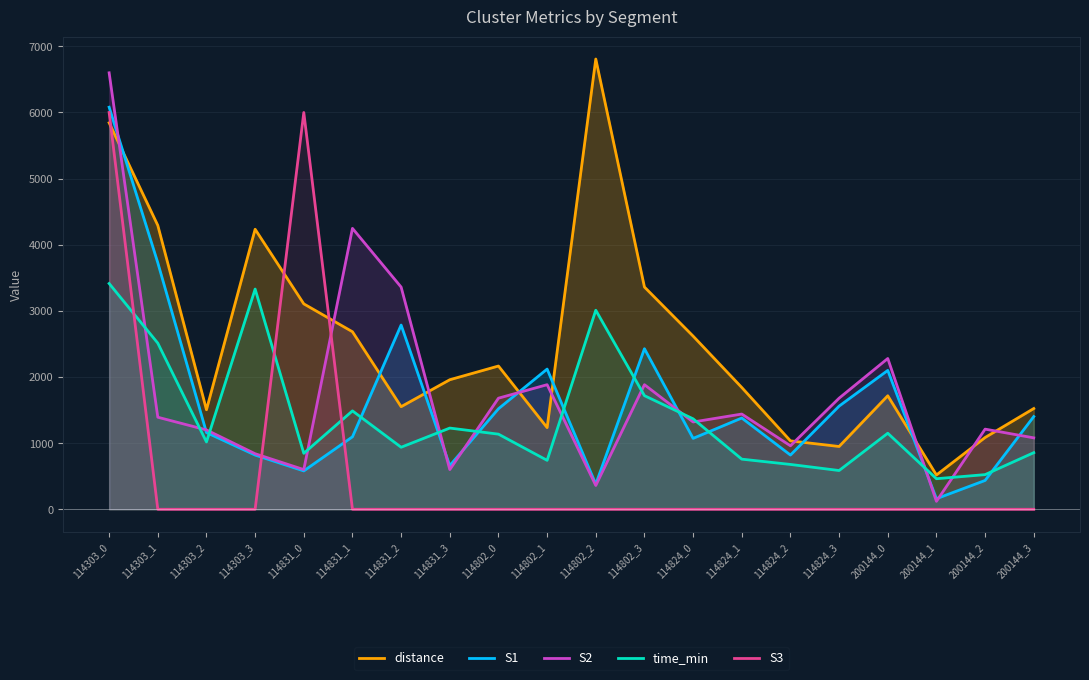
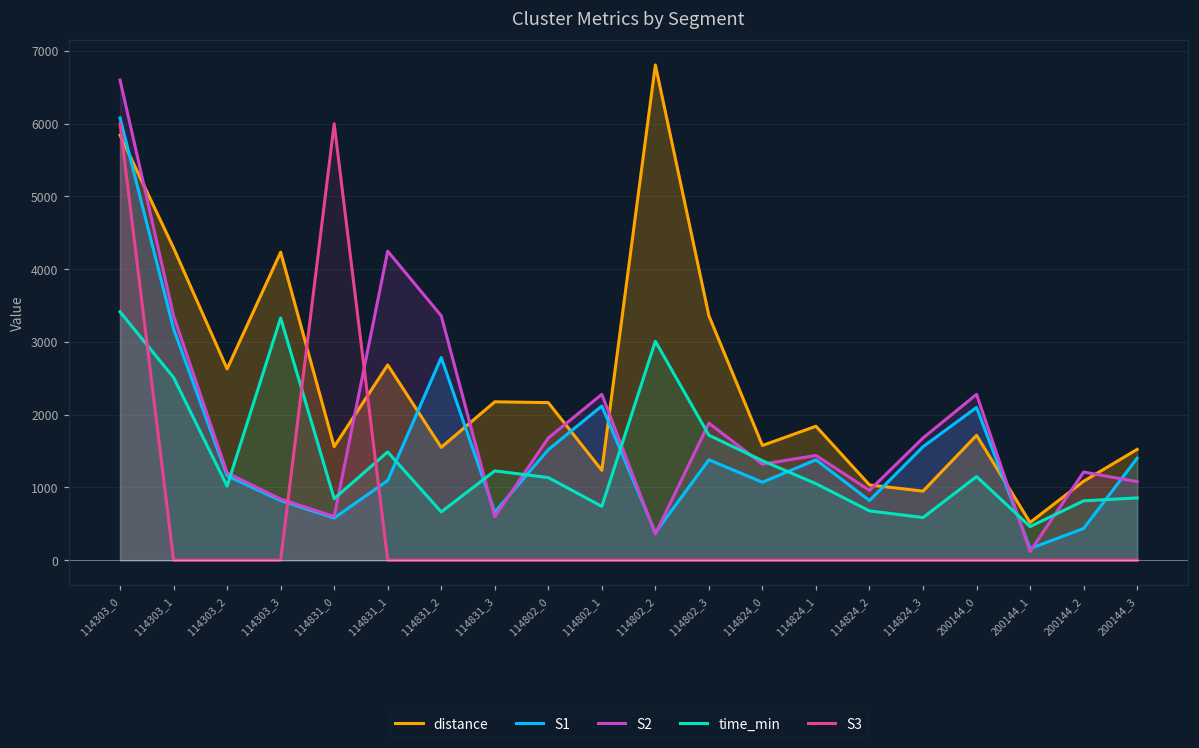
  {
    "distance": {
      "114303_0": 5800,
      "114303_1": 4300,
-     "114303_2": 1500,
+     "114303_2": 2600,
      "114303_3": 4200,
-     "114831_0": 3100,
+     "114831_0": 1600,
      "114831_1": 2700,
      "114831_2": 1600,
-     "114831_3": 2000,
+     "114831_3": 2200,
      "114802_0": 2200,
      "114802_1": 1200,
      "114802_2": 6800,
      "114802_3": 3400,
-     "114824_0": 2600,
+     "114824_0": 1600,
      "114824_1": 1800,
      "114824_2": 1000,
      "114824_3": 900,
      "200144_0": 1700,
      "200144_1": 500,
      "200144_2": 1100,
      "200144_3": 1500
    },
    "S1": {
      "114303_0": 6100,
-     "114303_1": 3700,
+     "114303_1": 3200,
      "114303_2": 1200,
      "114831_1": 1100,
      "114831_2": 2800,
      "114831_3": 700,
      "114802_0": 1500,
      "114802_1": 2100,
-     "114802_3": 2400,
+     "114802_3": 1400,
      "114824_0": 1100,
      "114824_1": 1400,
      "114824_2": 800,
      "114824_3": 1600,
      "200144_0": 2100,
      "200144_1": 200,
      "200144_2": 400,
      "200144_3": 1400
    },
    "S2": {
      "114303_0": 6600,
-     "114303_1": 1400,
+     "114303_1": 3400,
      "114303_2": 1200,
      "114831_1": 4200,
      "114831_2": 3400,
      "114831_3": 600,
      "114802_0": 1700,
-     "114802_1": 1900,
+     "114802_1": 2300,
      "114802_3": 1900,
      "114824_0": 1300,
      "114824_1": 1400,
      "114824_2": 1000,
      "114824_3": 1700,
      "200144_0": 2300,
      "200144_1": 100,
      "200144_2": 1200,
      "200144_3": 1100
    },
    "time_min": {
      "114303_0": 3400,
      "114303_1": 2500,
      "114303_2": 1000,
      "114303_3": 3300,
      "114831_0": 800,
      "114831_1": 1500,
-     "114831_2": 900,
+     "114831_2": 700,
      "114831_3": 1200,
      "114802_0": 1100,
      "114802_1": 700,
      "114802_2": 3000,
      "114802_3": 1700,
      "114824_0": 1400,
-     "114824_1": 800,
+     "114824_1": 1100,
      "114824_2": 700,
      "114824_3": 600,
      "200144_0": 1200,
      "200144_1": 500,
-     "200144_2": 500,
+     "200144_2": 800,
      "200144_3": 900
    },
    "S3": {
      "114303_0": 6000,
      "114303_1": 0,
      "114303_2": 0,
      "114303_3": 0,
      "114831_0": 6000,
      "114831_1": 0,
      "114831_2": 0,
      "114831_3": 0,
      "114802_0": 0,
      "114802_1": 0,
      "114802_2": 0,
      "114802_3": 0,
      "114824_0": 0,
      "114824_1": 0,
      "114824_2": 0,
      "114824_3": 0,
      "200144_0": 0,
      "200144_1": 0,
      "200144_2": 0,
      "200144_3": 0
    }
  }
